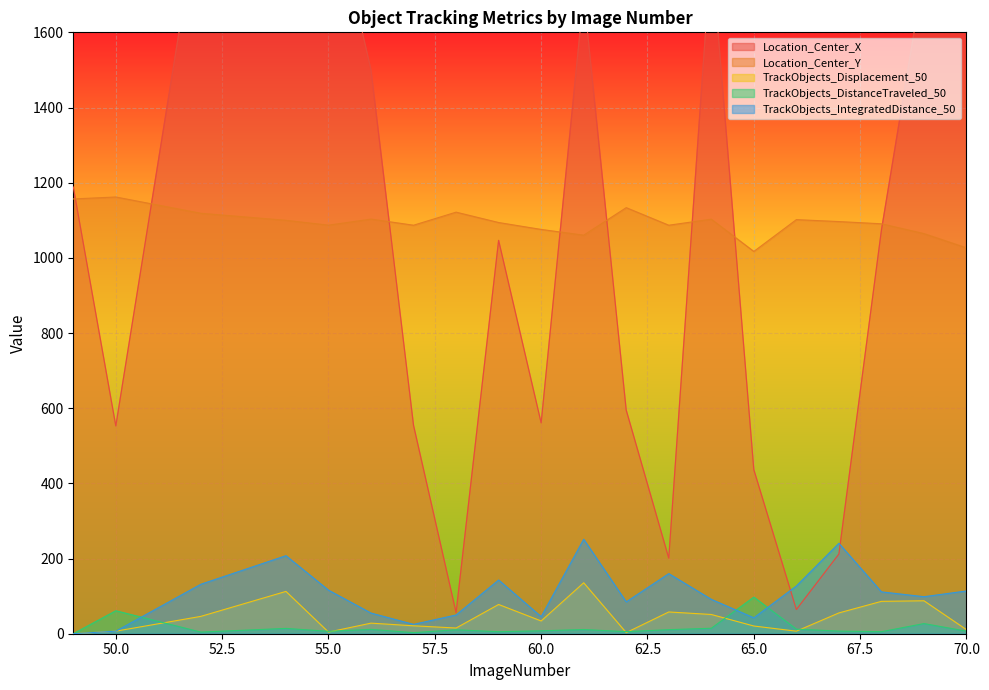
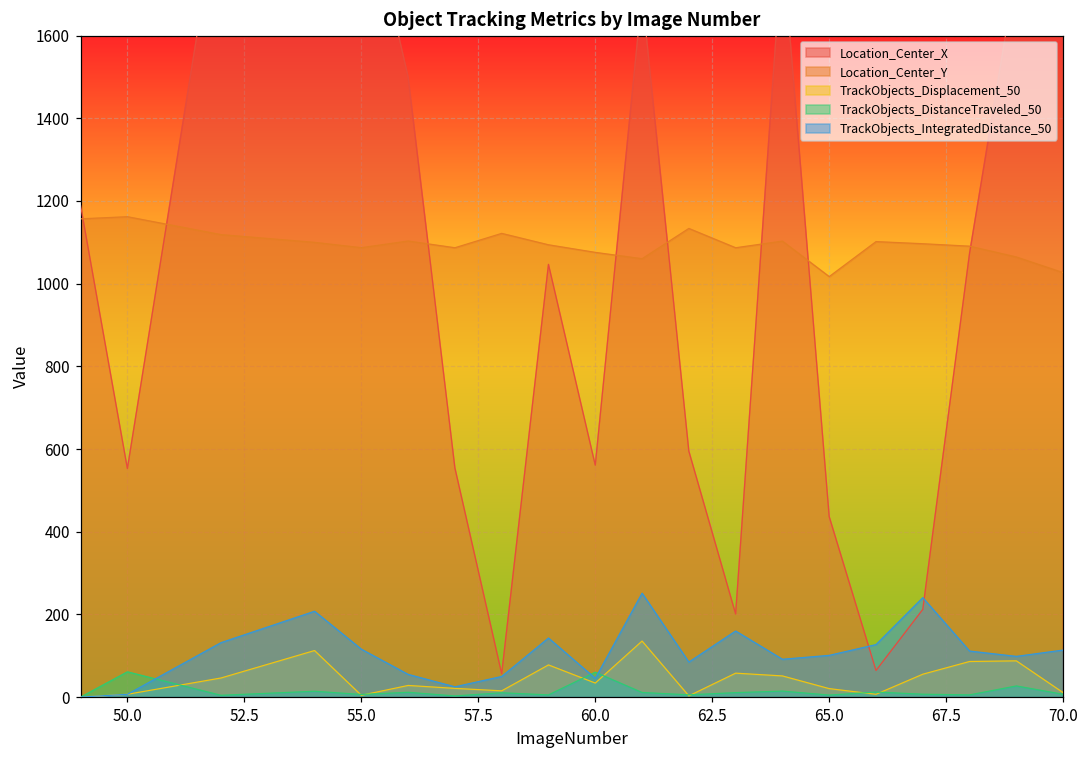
  {
    "TrackObjects_DistanceTraveled_50": {
      "50.0": 60,
-     "60.0": 10,
-     "65.0": 100
+     "60.0": 60,
+     "65.0": 0
    },
    "TrackObjects_IntegratedDistance_50": {
      "55.0": 120,
      "60.0": 50,
-     "65.0": 40,
+     "65.0": 100,
      "70.0": 110
    }
  }
